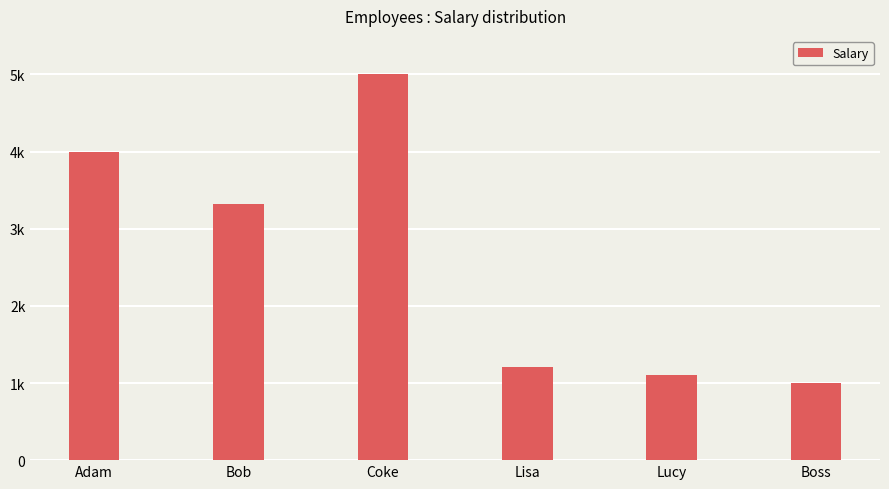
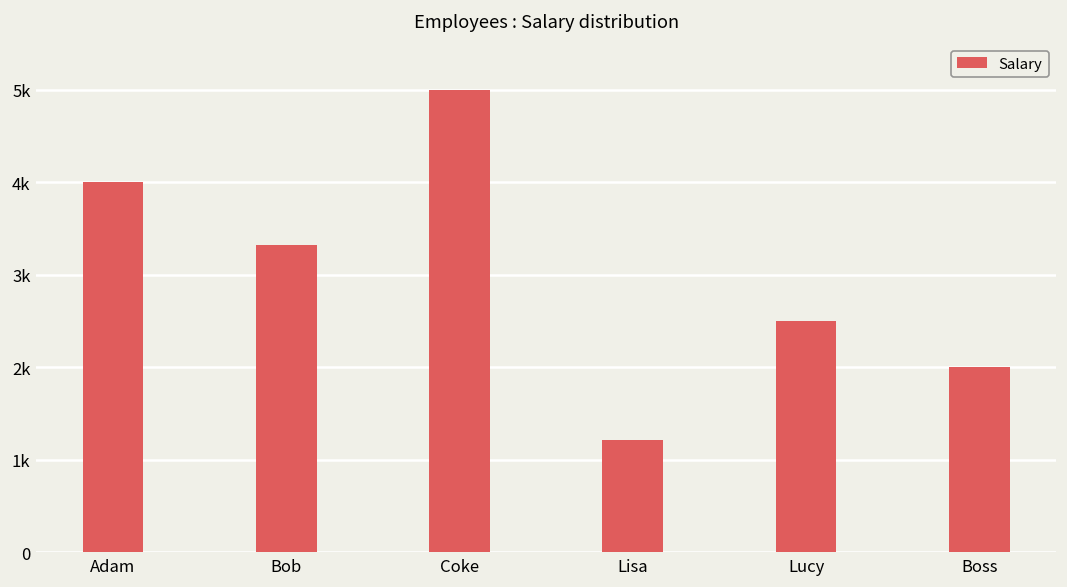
  {
    "Adam": 4000,
    "Bob": 3300,
    "Coke": 5000,
    "Lisa": 1200,
-   "Lucy": 1100,
-   "Boss": 1000
+   "Lucy": 2500,
+   "Boss": 2000
  }
